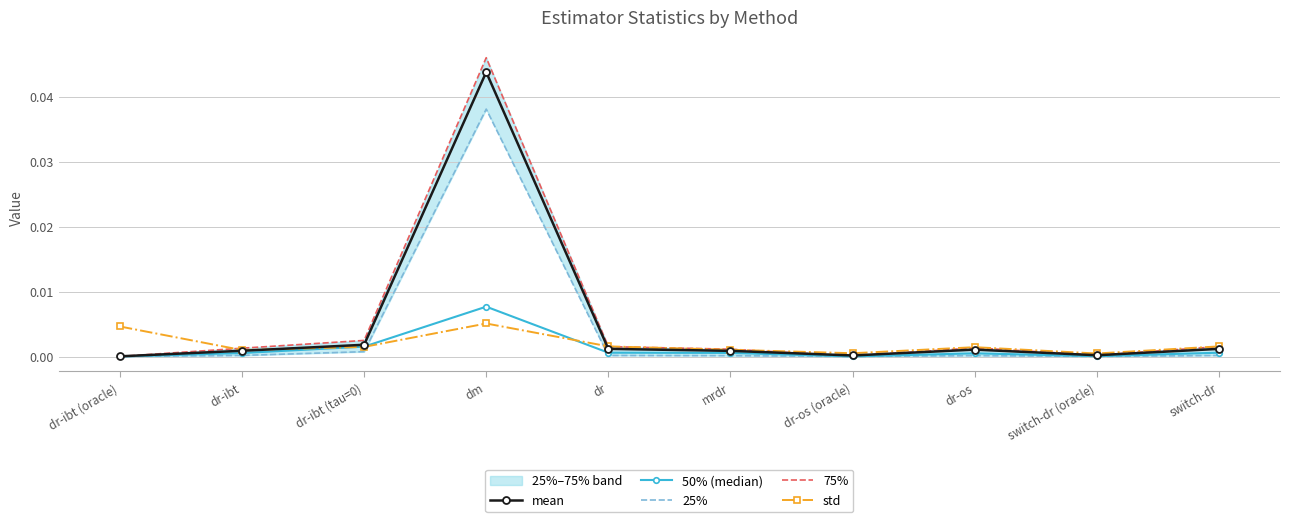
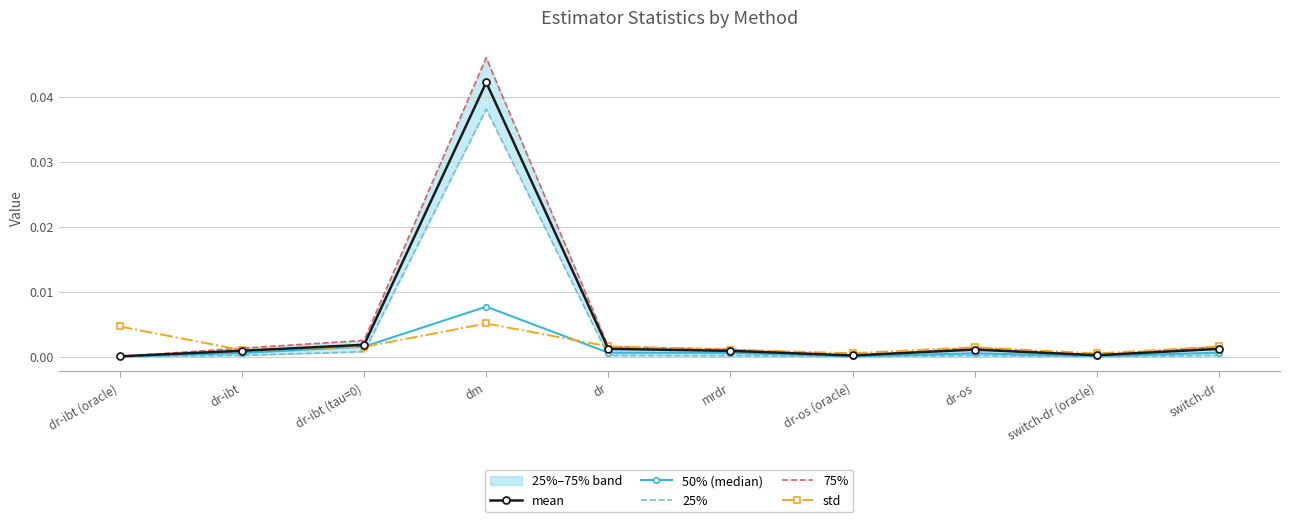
  {
    "mean": {
-     "dm": 0.044
+     "dm": 0.042
    },
    "50% (median)": {
      "dm": 0.008,
      "dr": 0.001,
      "switch-dr": 0.001
    },
    "std": {
      "dr-ibt (oracle)": 0.005,
      "dm": 0.005
    }
  }
